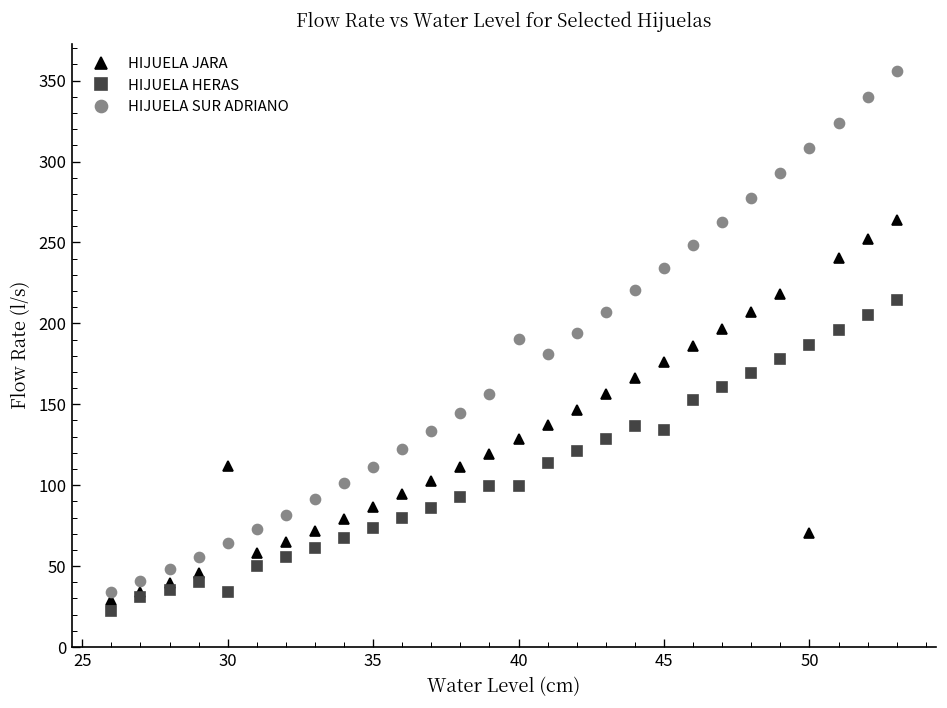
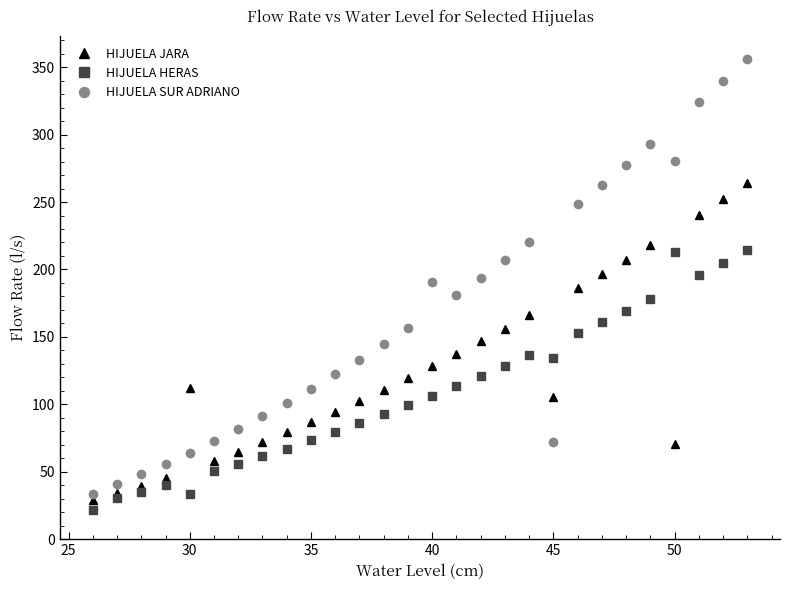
  {
    "HIJUELA JARA": {
      "30": 112,
      "35": 87,
      "40": 128,
-     "45": 176,
+     "45": 106,
      "50": 71
    },
    "HIJUELA HERAS": {
      "30": 34,
      "35": 73,
-     "40": 100,
+     "40": 106,
      "45": 134,
-     "50": 187
+     "50": 213
    },
    "HIJUELA SUR ADRIANO": {
      "30": 64,
      "35": 112,
      "40": 191,
-     "45": 234,
-     "50": 308
+     "45": 72,
+     "50": 280
    }
  }
